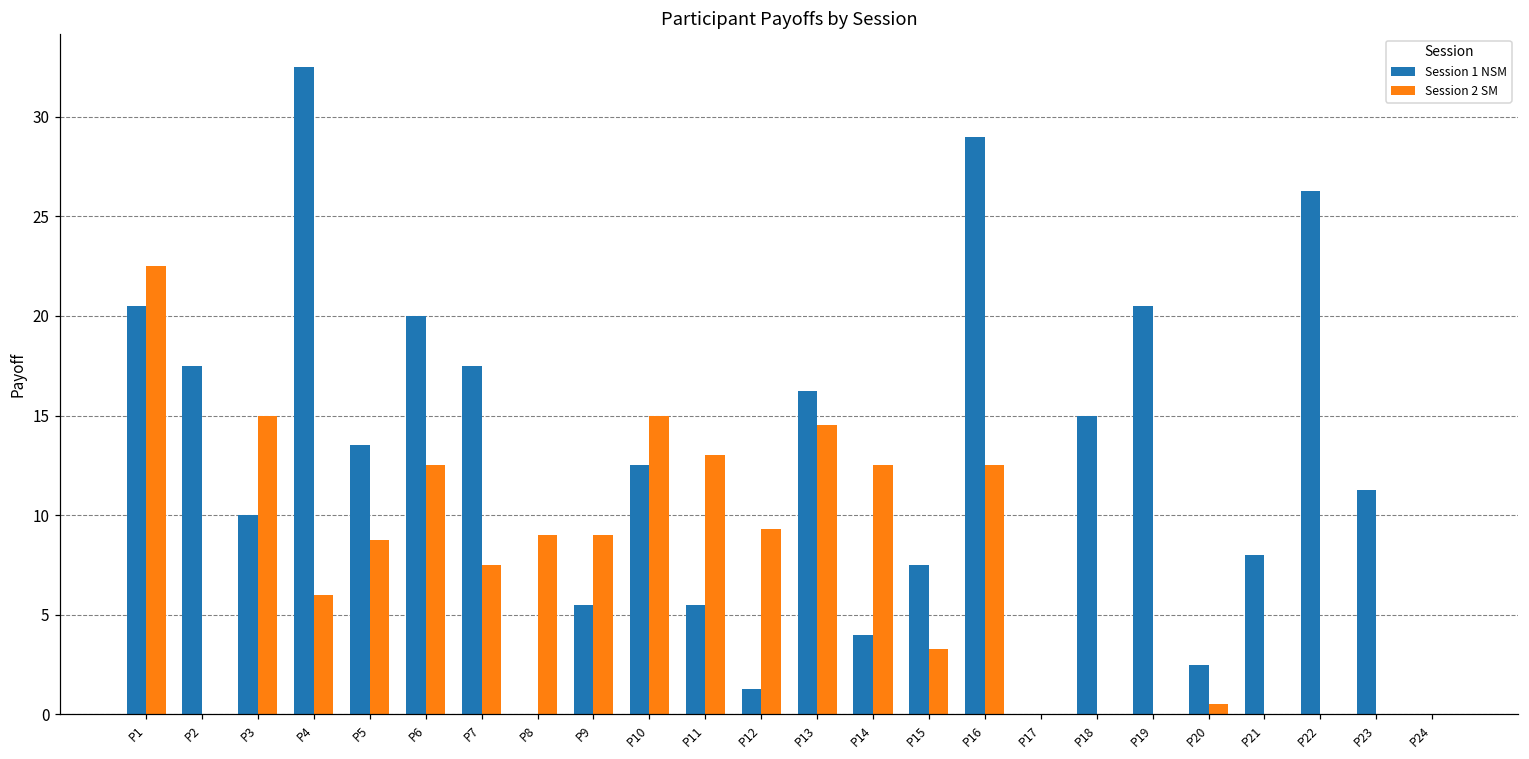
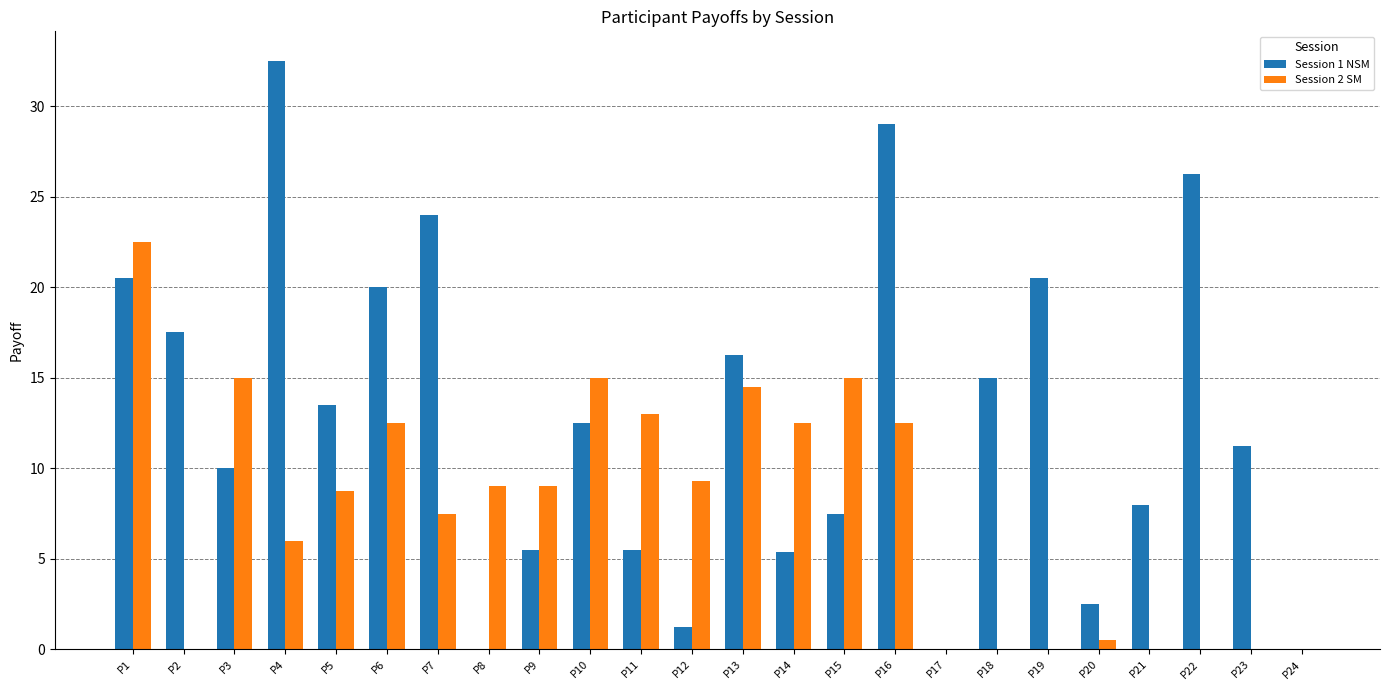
  {
    "Session 1 NSM": {
      "P1": 20.5,
      "P2": 17.5,
      "P3": 10.0,
      "P4": 32.5,
      "P5": 13.5,
      "P6": 20.0,
-     "P7": 17.5,
+     "P7": 24.0,
      "P8": 0.0,
      "P9": 5.5,
      "P10": 12.5,
      "P11": 5.5,
      "P12": 1.3,
      "P13": 16.3,
-     "P14": 4.0,
+     "P14": 5.4,
      "P15": 7.5,
      "P16": 29.0,
      "P17": 0.0,
      "P18": 15.0,
      "P19": 20.5,
      "P20": 2.5,
      "P21": 8.0,
      "P22": 26.3,
      "P23": 11.3,
      "P24": 0.0
    },
    "Session 2 SM": {
      "P1": 22.5,
      "P2": 0.0,
      "P3": 15.0,
      "P4": 6.0,
      "P5": 8.8,
      "P6": 12.5,
      "P7": 7.5,
      "P8": 9.0,
      "P9": 9.0,
      "P10": 15.0,
      "P11": 13.0,
      "P12": 9.3,
      "P13": 14.5,
      "P14": 12.5,
-     "P15": 3.3,
+     "P15": 15.0,
      "P16": 12.5,
      "P17": 0.0,
      "P18": 0.0,
      "P19": 0.0,
      "P20": 0.5,
      "P21": 0.0,
      "P22": 0.0,
      "P23": 0.0,
      "P24": 0.0
    }
  }
